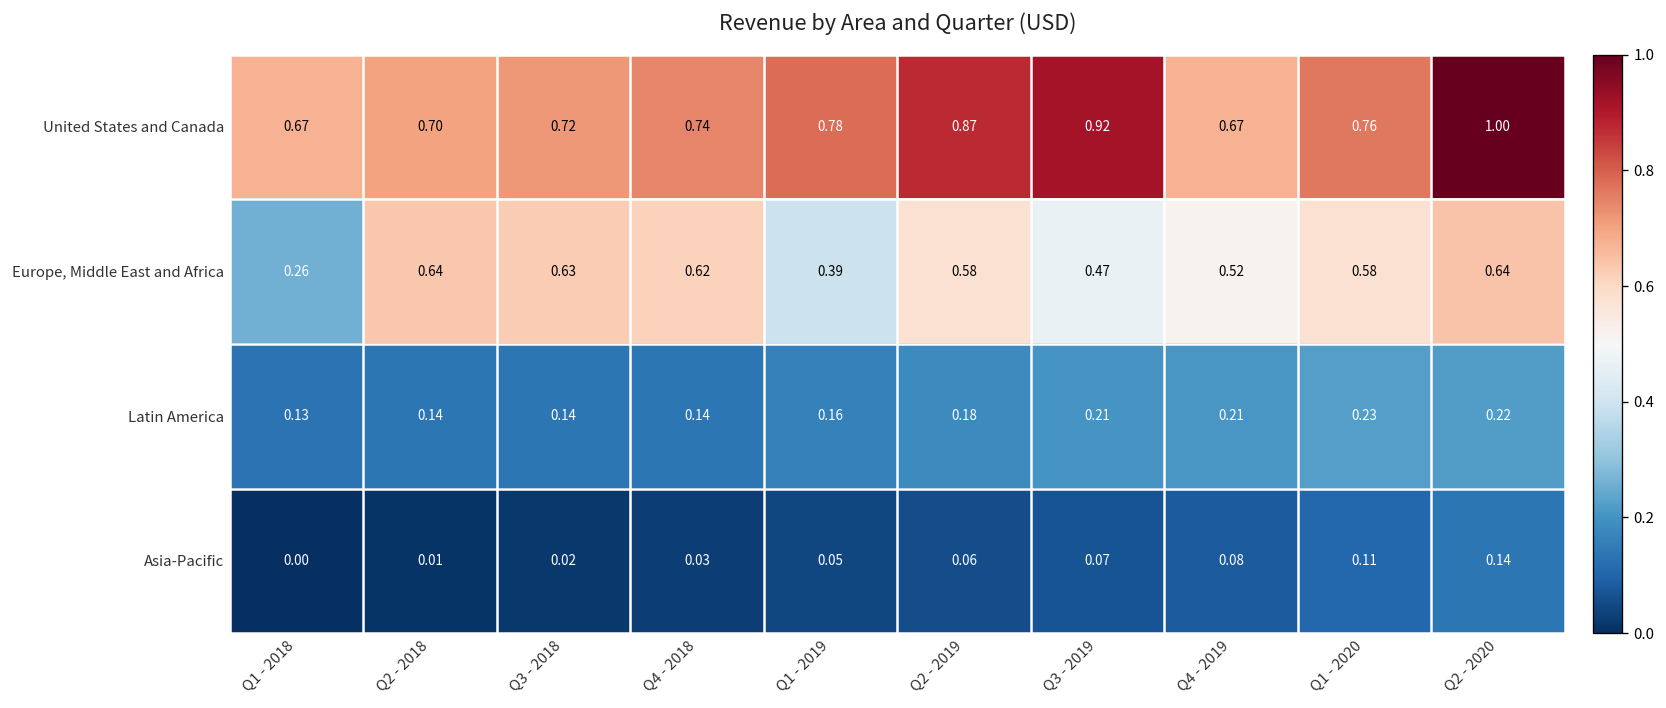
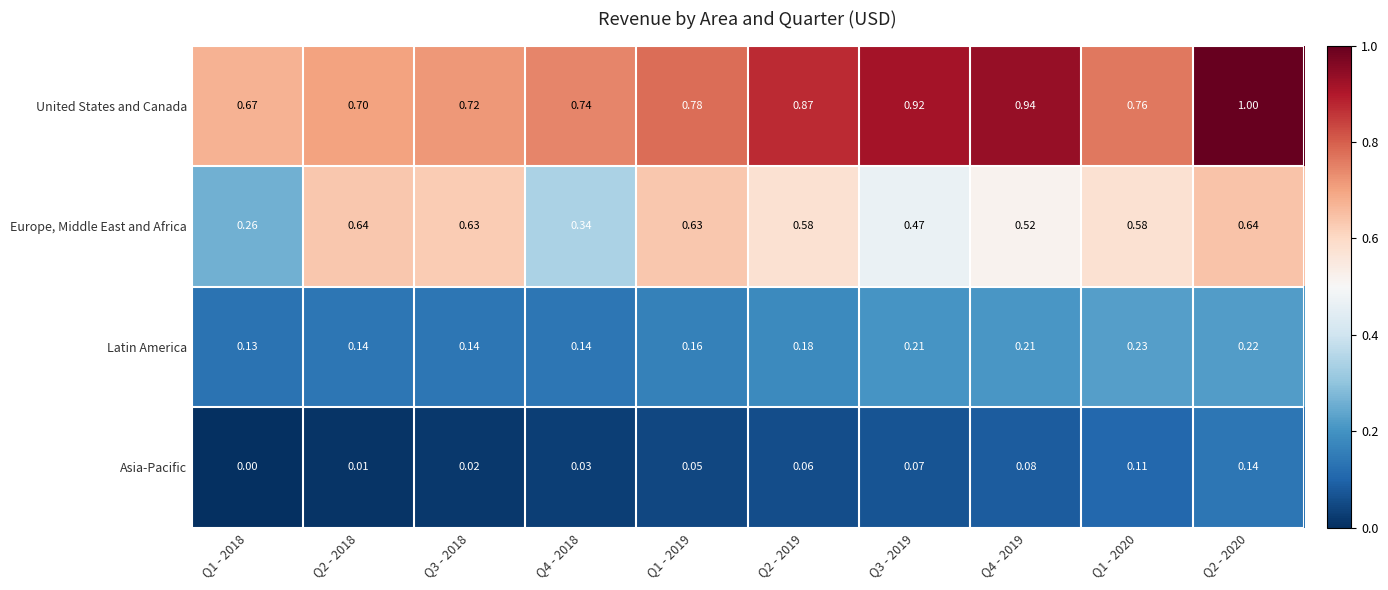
  {
    "United States and Canada": {
      "Q1 - 2018": 0.67,
      "Q2 - 2018": 0.70,
      "Q3 - 2018": 0.72,
      "Q4 - 2018": 0.74,
      "Q1 - 2019": 0.78,
      "Q2 - 2019": 0.87,
      "Q3 - 2019": 0.92,
-     "Q4 - 2019": 0.67,
+     "Q4 - 2019": 0.94,
      "Q1 - 2020": 0.76,
      "Q2 - 2020": 1.00
    },
    "Europe, Middle East and Africa": {
      "Q1 - 2018": 0.26,
      "Q2 - 2018": 0.64,
      "Q3 - 2018": 0.63,
-     "Q4 - 2018": 0.62,
-     "Q1 - 2019": 0.39,
+     "Q4 - 2018": 0.34,
+     "Q1 - 2019": 0.63,
      "Q2 - 2019": 0.58,
      "Q3 - 2019": 0.47,
      "Q4 - 2019": 0.52,
      "Q1 - 2020": 0.58,
      "Q2 - 2020": 0.64
    },
    "Latin America": {
      "Q1 - 2018": 0.13,
      "Q2 - 2018": 0.14,
      "Q3 - 2018": 0.14,
      "Q4 - 2018": 0.14,
      "Q1 - 2019": 0.16,
      "Q2 - 2019": 0.18,
      "Q3 - 2019": 0.21,
      "Q4 - 2019": 0.21,
      "Q1 - 2020": 0.23,
      "Q2 - 2020": 0.22
    },
    "Asia-Pacific": {
      "Q1 - 2018": 0.00,
      "Q2 - 2018": 0.01,
      "Q3 - 2018": 0.02,
      "Q4 - 2018": 0.03,
      "Q1 - 2019": 0.05,
      "Q2 - 2019": 0.06,
      "Q3 - 2019": 0.07,
      "Q4 - 2019": 0.08,
      "Q1 - 2020": 0.11,
      "Q2 - 2020": 0.14
    }
  }
